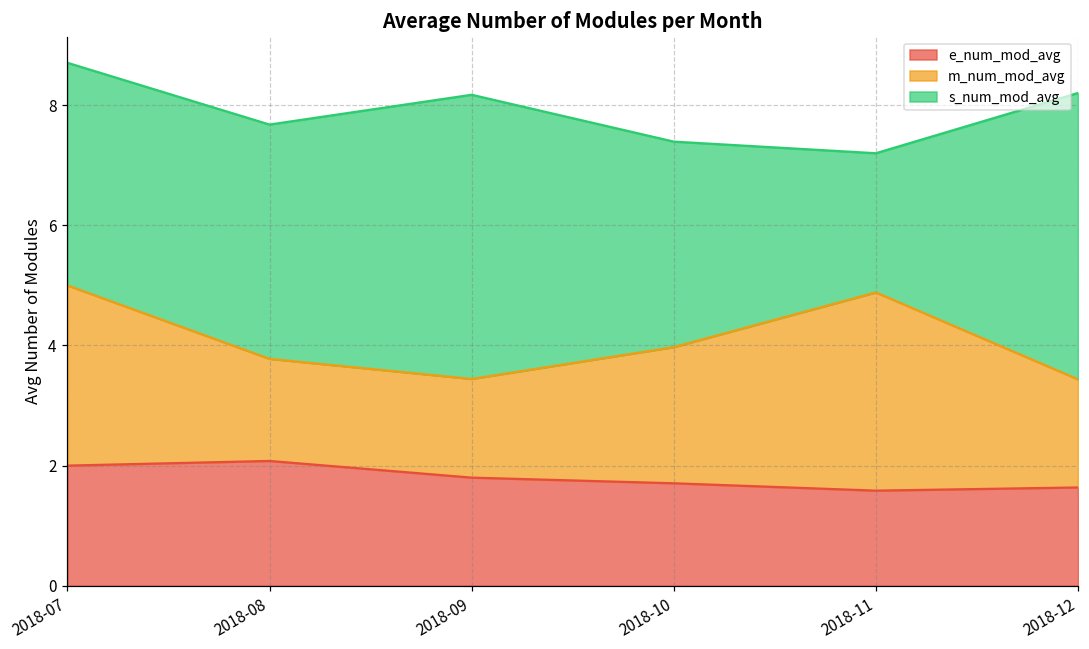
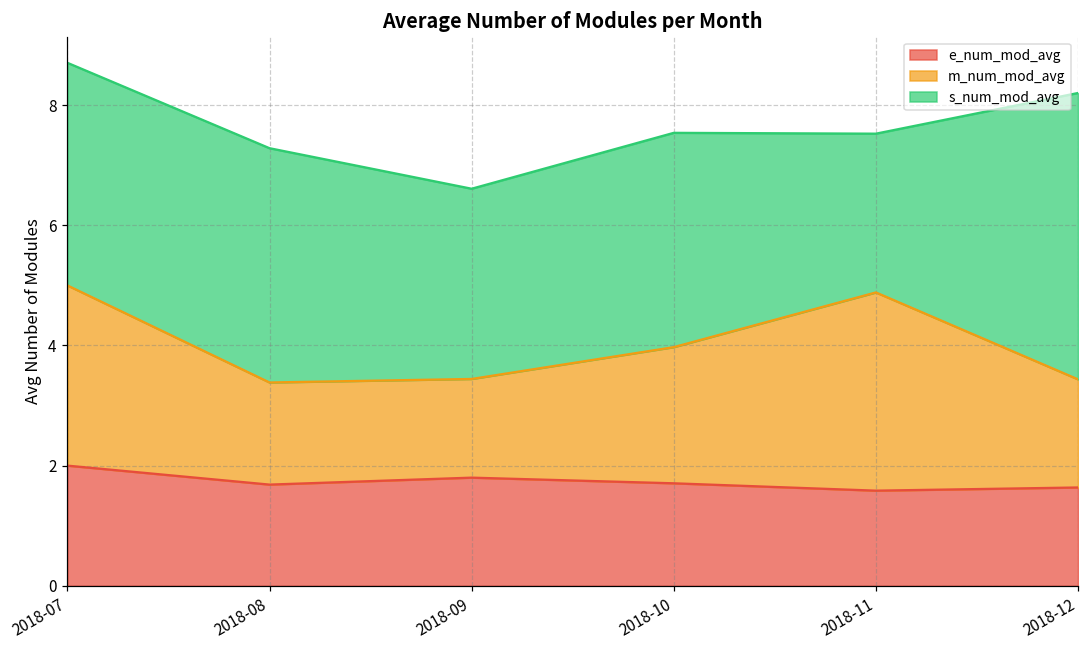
  {
    "e_num_mod_avg": {
      "2018-07": 2.0,
-     "2018-08": 2.1,
+     "2018-08": 1.7,
      "2018-09": 1.8,
      "2018-10": 1.7,
      "2018-11": 1.6,
      "2018-12": 1.6
    },
    "m_num_mod_avg": {
      "2018-07": 3.0,
      "2018-08": 1.7,
      "2018-09": 1.6,
      "2018-10": 2.3,
      "2018-11": 3.3,
      "2018-12": 1.8
    },
    "s_num_mod_avg": {
      "2018-07": 3.7,
      "2018-08": 3.9,
-     "2018-09": 4.7,
-     "2018-10": 3.4,
-     "2018-11": 2.3,
+     "2018-09": 3.2,
+     "2018-10": 3.6,
+     "2018-11": 2.6,
      "2018-12": 4.8
    }
  }
